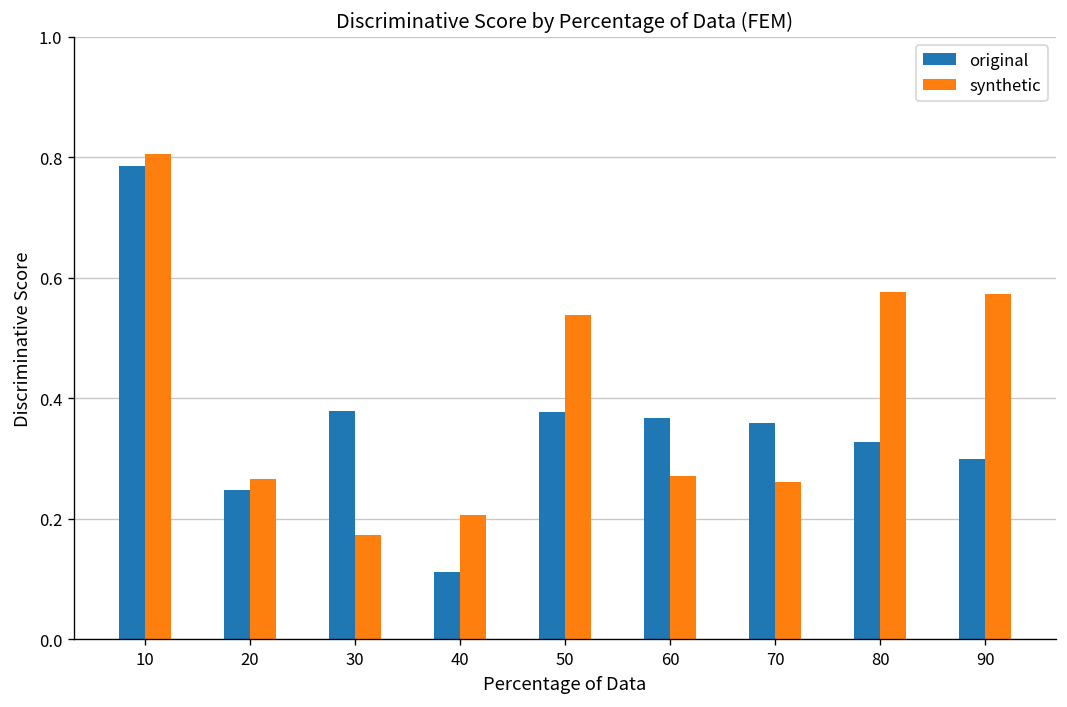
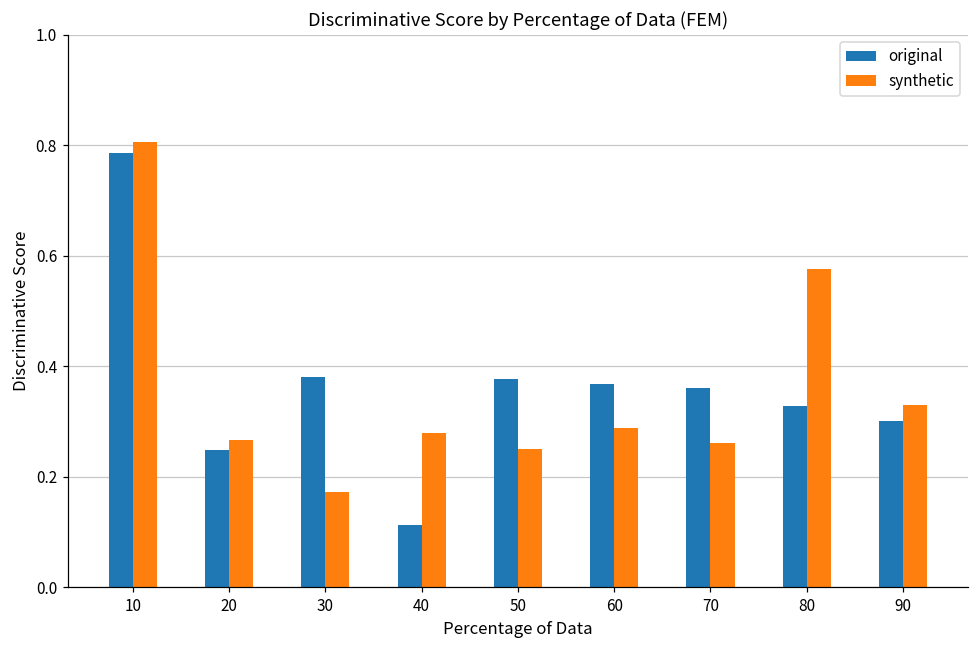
  {
    "original": {
      "10": 0.79,
      "20": 0.25,
      "30": 0.38,
      "40": 0.11,
      "50": 0.38,
      "60": 0.37,
      "70": 0.36,
      "80": 0.33,
      "90": 0.30
    },
    "synthetic": {
      "10": 0.81,
      "20": 0.27,
      "30": 0.17,
-     "40": 0.21,
-     "50": 0.54,
-     "60": 0.27,
+     "40": 0.28,
+     "50": 0.25,
+     "60": 0.29,
      "70": 0.26,
      "80": 0.58,
-     "90": 0.57
+     "90": 0.33
    }
  }
